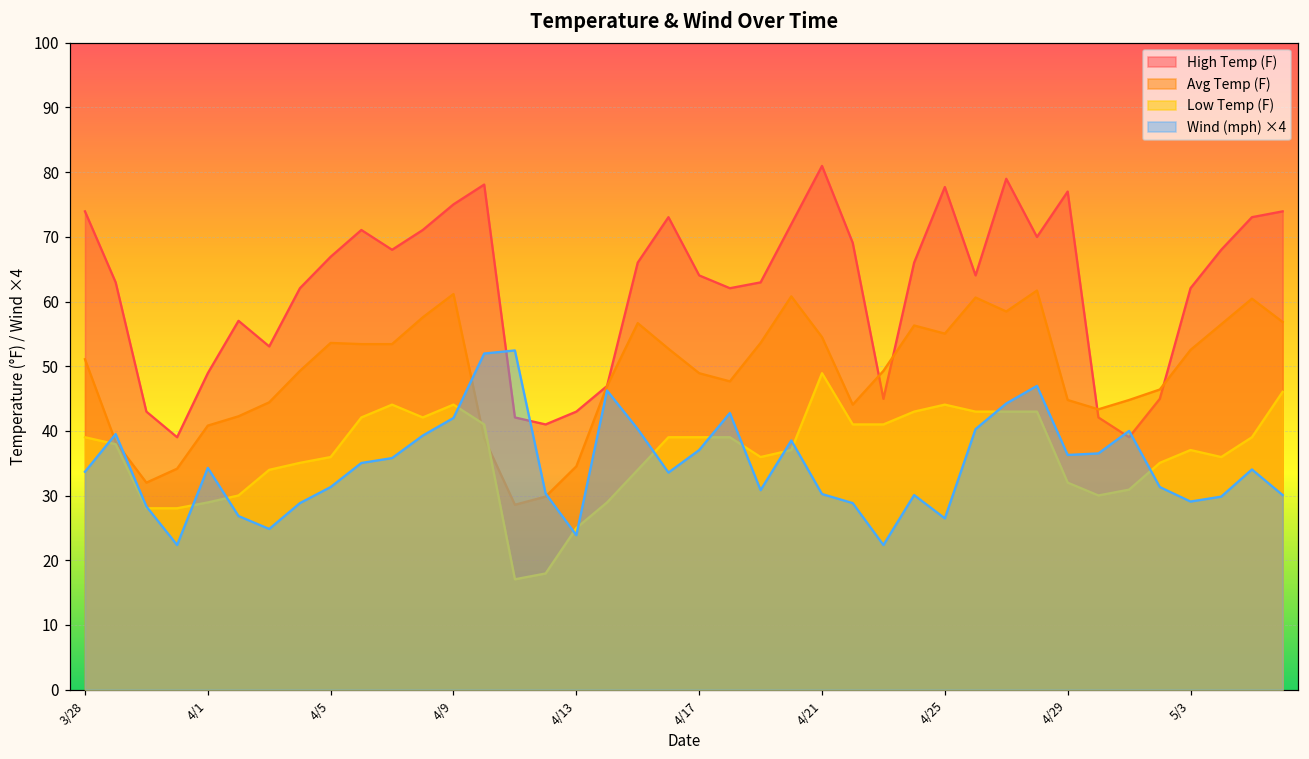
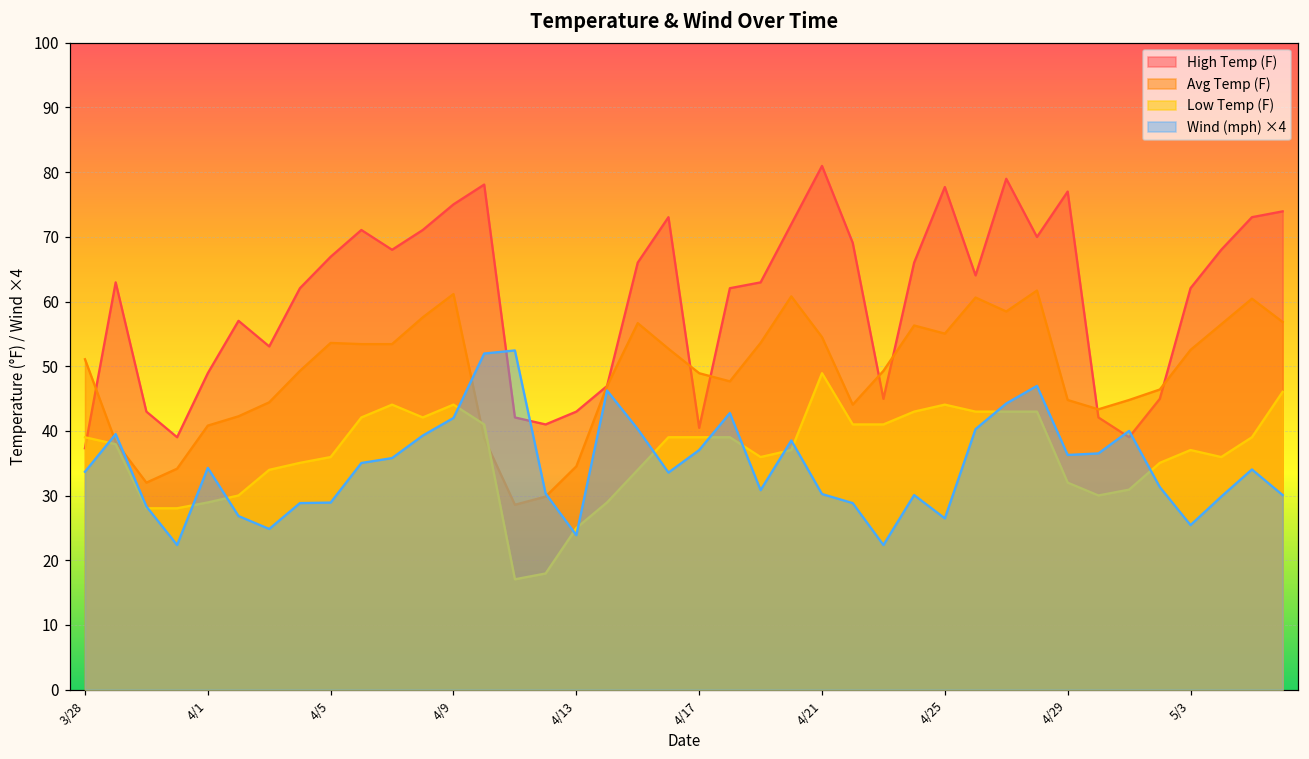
  {
    "High Temp (F)": {
-     "3/28": 74,
+     "3/28": 37,
      "4/1": 49,
      "4/5": 67,
      "4/9": 75,
      "4/13": 43,
-     "4/17": 64,
+     "4/17": 40,
      "4/21": 81,
      "4/25": 78,
      "4/29": 77,
      "5/3": 62
    },
    "Wind (mph) ×4": {
      "3/28": 34,
      "4/1": 34,
-     "4/5": 31,
+     "4/5": 29,
      "4/9": 42,
      "4/13": 24,
      "4/17": 37,
      "4/21": 30,
      "4/25": 26,
      "4/29": 36,
-     "5/3": 29
+     "5/3": 25
    }
  }
